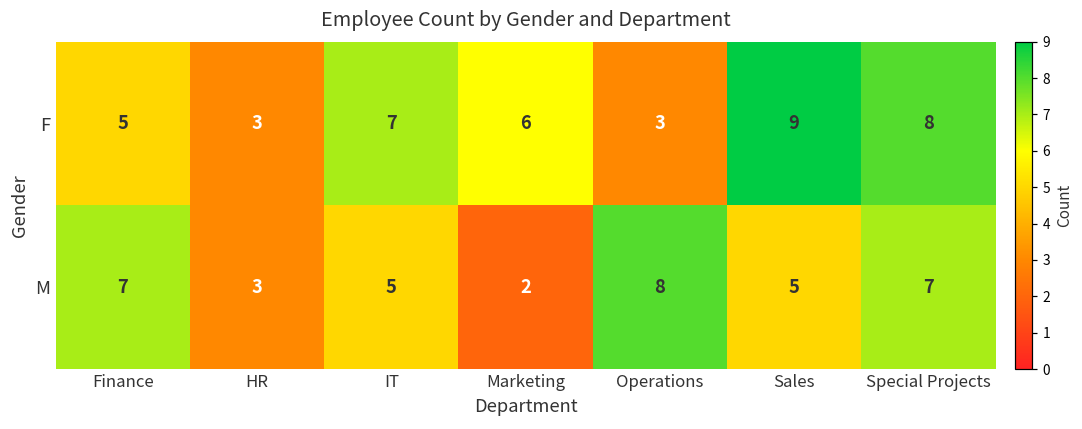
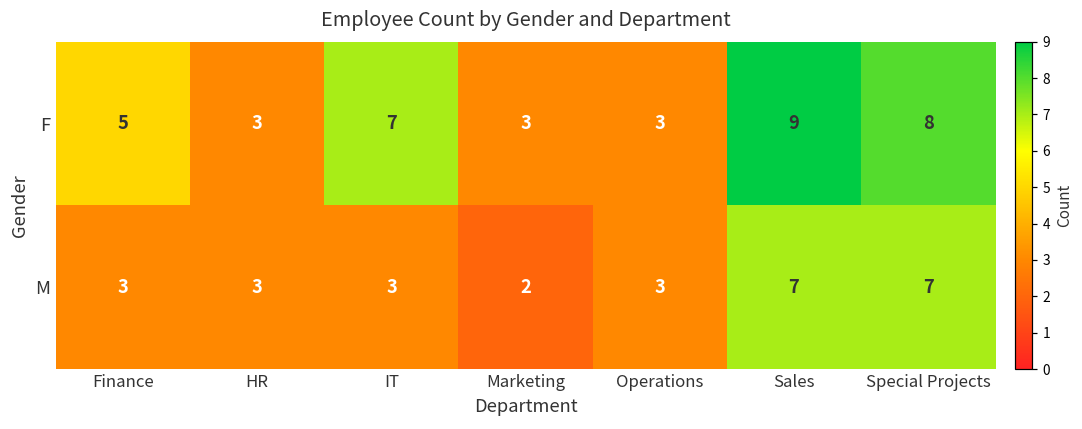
  {
    "F": {
      "Finance": 5,
      "HR": 3,
      "IT": 7,
-     "Marketing": 6,
+     "Marketing": 3,
      "Operations": 3,
      "Sales": 9,
      "Special Projects": 8
    },
    "M": {
-     "Finance": 7,
+     "Finance": 3,
      "HR": 3,
-     "IT": 5,
+     "IT": 3,
      "Marketing": 2,
-     "Operations": 8,
-     "Sales": 5,
+     "Operations": 3,
+     "Sales": 7,
      "Special Projects": 7
    }
  }
